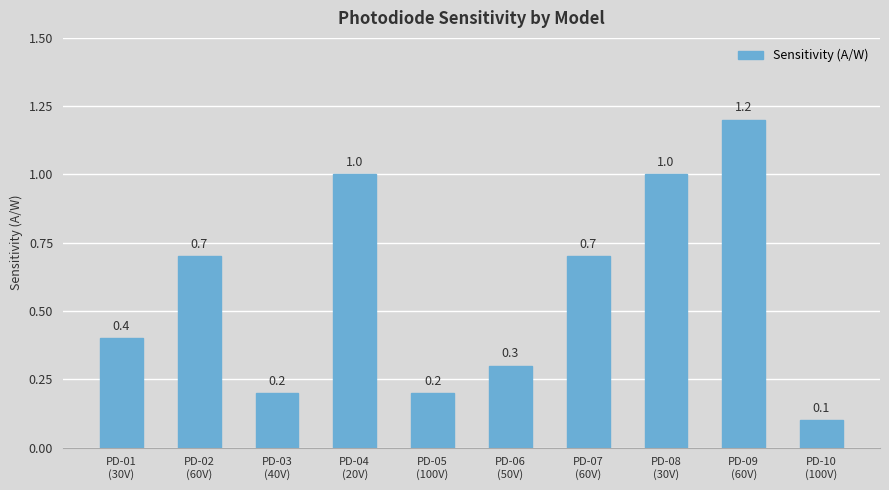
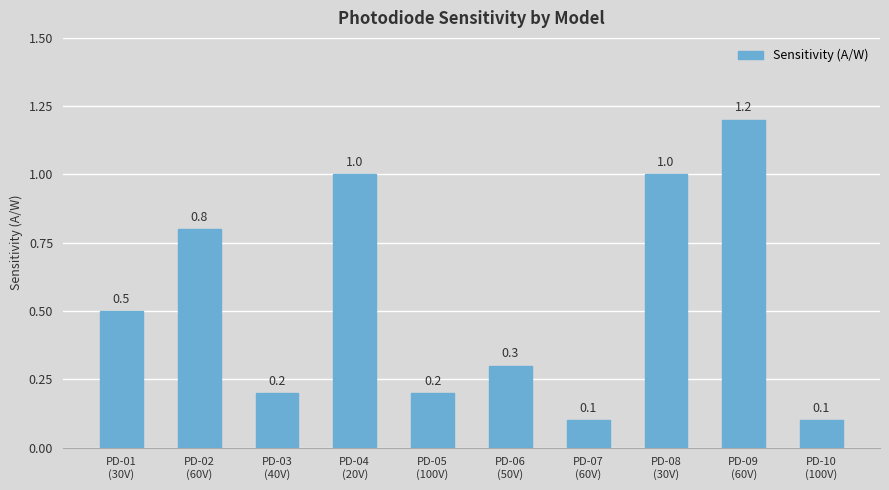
  {
-   "PD-01 (30V)": 0.4,
-   "PD-02 (60V)": 0.7,
+   "PD-01 (30V)": 0.5,
+   "PD-02 (60V)": 0.8,
    "PD-03 (40V)": 0.2,
    "PD-04 (20V)": 1.0,
    "PD-05 (100V)": 0.2,
    "PD-06 (50V)": 0.3,
-   "PD-07 (60V)": 0.7,
+   "PD-07 (60V)": 0.1,
    "PD-08 (30V)": 1.0,
    "PD-09 (60V)": 1.2,
    "PD-10 (100V)": 0.1
  }
